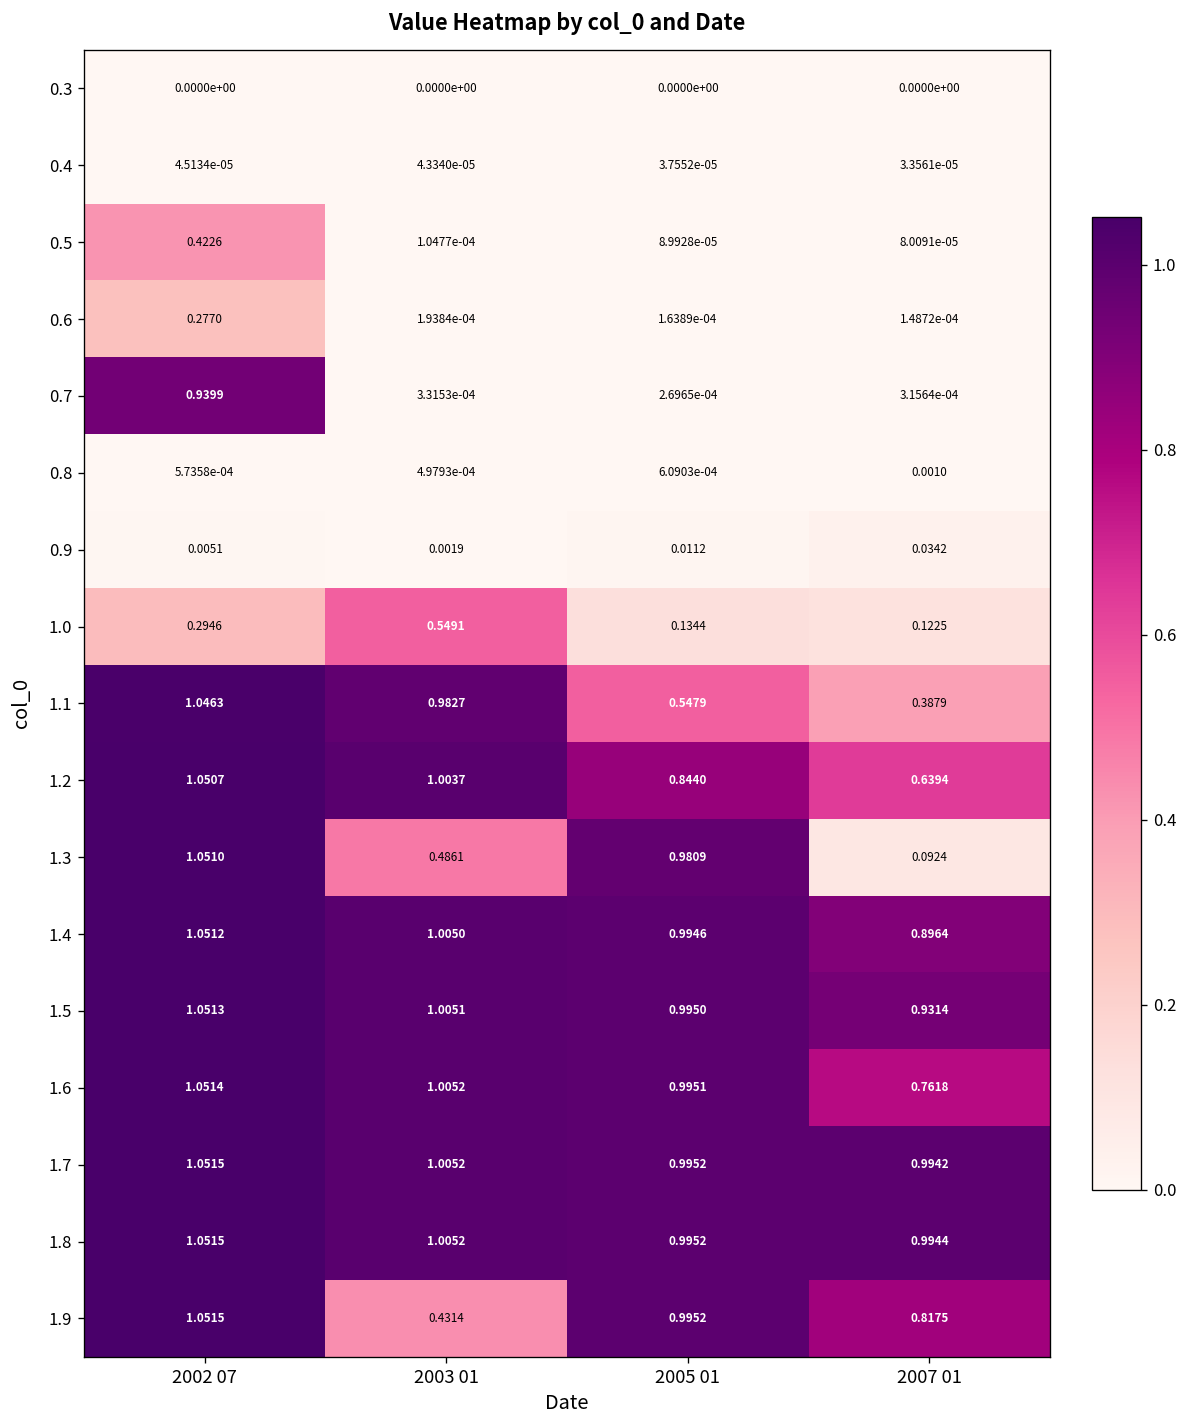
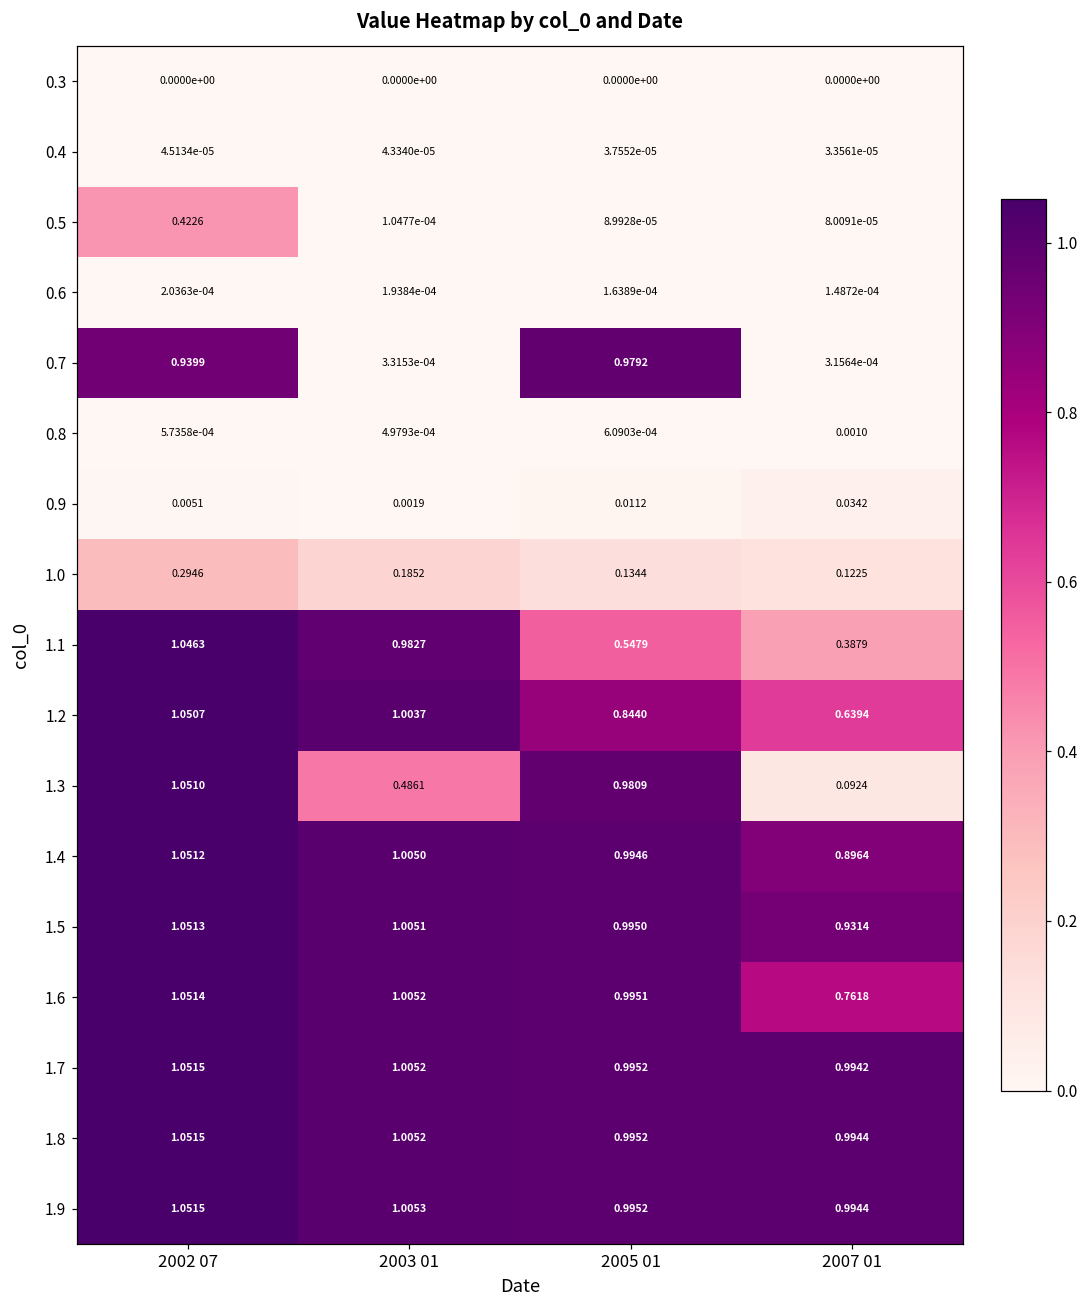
  {
    "0.3": {
      "2002 07": "0.0000e+00",
      "2003 01": "0.0000e+00",
      "2005 01": "0.0000e+00",
      "2007 01": "0.0000e+00"
    },
    "0.4": {
      "2002 07": "4.5134e-05",
      "2003 01": "4.3340e-05",
      "2005 01": "3.7552e-05",
      "2007 01": "3.3561e-05"
    },
    "0.5": {
      "2002 07": "0.4226",
      "2003 01": "1.0477e-04",
      "2005 01": "8.9928e-05",
      "2007 01": "8.0091e-05"
    },
    "0.6": {
-     "2002 07": "0.2770",
+     "2002 07": "2.0363e-04",
      "2003 01": "1.9384e-04",
      "2005 01": "1.6389e-04",
      "2007 01": "1.4872e-04"
    },
    "0.7": {
      "2002 07": "0.9399",
      "2003 01": "3.3153e-04",
-     "2005 01": "2.6965e-04",
+     "2005 01": "0.9792",
      "2007 01": "3.1564e-04"
    },
    "0.8": {
      "2002 07": "5.7358e-04",
      "2003 01": "4.9793e-04",
      "2005 01": "6.0903e-04",
      "2007 01": "0.0010"
    },
    "0.9": {
      "2002 07": "0.0051",
      "2003 01": "0.0019",
      "2005 01": "0.0112",
      "2007 01": "0.0342"
    },
    "1.0": {
      "2002 07": "0.2946",
-     "2003 01": "0.5491",
+     "2003 01": "0.1852",
      "2005 01": "0.1344",
      "2007 01": "0.1225"
    },
    "1.1": {
      "2002 07": "1.0463",
      "2003 01": "0.9827",
      "2005 01": "0.5479",
      "2007 01": "0.3879"
    },
    "1.2": {
      "2002 07": "1.0507",
      "2003 01": "1.0037",
      "2005 01": "0.8440",
      "2007 01": "0.6394"
    },
    "1.3": {
      "2002 07": "1.0510",
      "2003 01": "0.4861",
      "2005 01": "0.9809",
      "2007 01": "0.0924"
    },
    "1.4": {
      "2002 07": "1.0512",
      "2003 01": "1.0050",
      "2005 01": "0.9946",
      "2007 01": "0.8964"
    },
    "1.5": {
      "2002 07": "1.0513",
      "2003 01": "1.0051",
      "2005 01": "0.9950",
      "2007 01": "0.9314"
    },
    "1.6": {
      "2002 07": "1.0514",
      "2003 01": "1.0052",
      "2005 01": "0.9951",
      "2007 01": "0.7618"
    },
    "1.7": {
      "2002 07": "1.0515",
      "2003 01": "1.0052",
      "2005 01": "0.9952",
      "2007 01": "0.9942"
    },
    "1.8": {
      "2002 07": "1.0515",
      "2003 01": "1.0052",
      "2005 01": "0.9952",
      "2007 01": "0.9944"
    },
    "1.9": {
      "2002 07": "1.0515",
-     "2003 01": "0.4314",
+     "2003 01": "1.0053",
      "2005 01": "0.9952",
-     "2007 01": "0.8175"
+     "2007 01": "0.9944"
    }
  }
